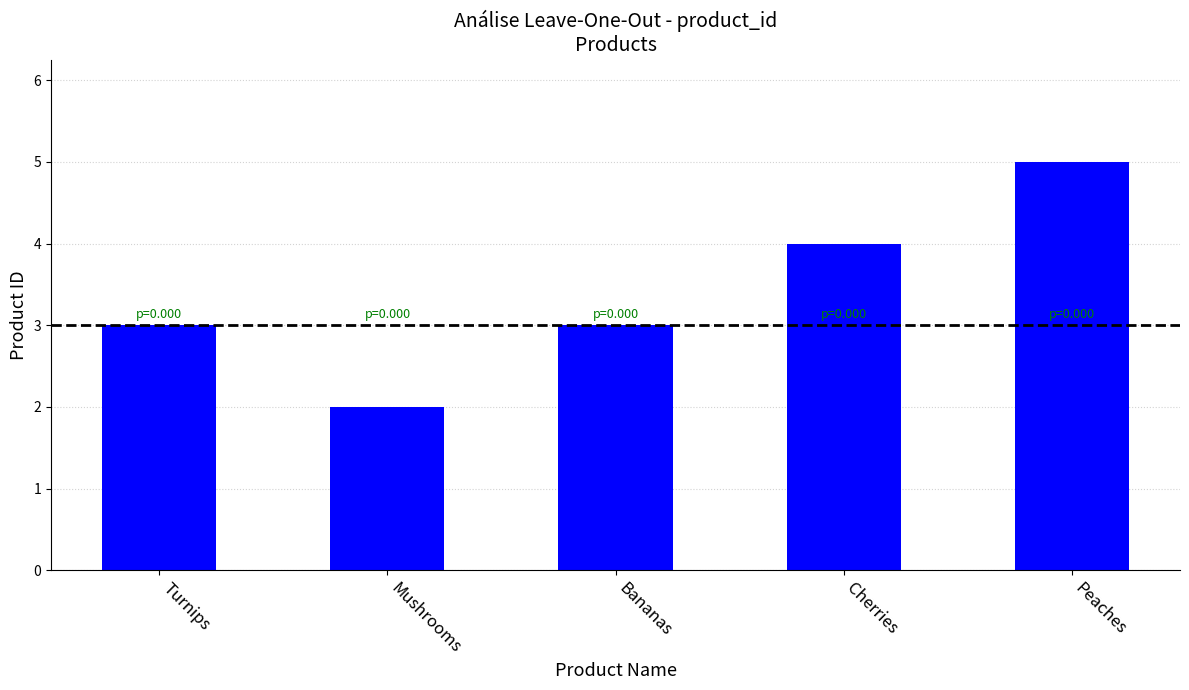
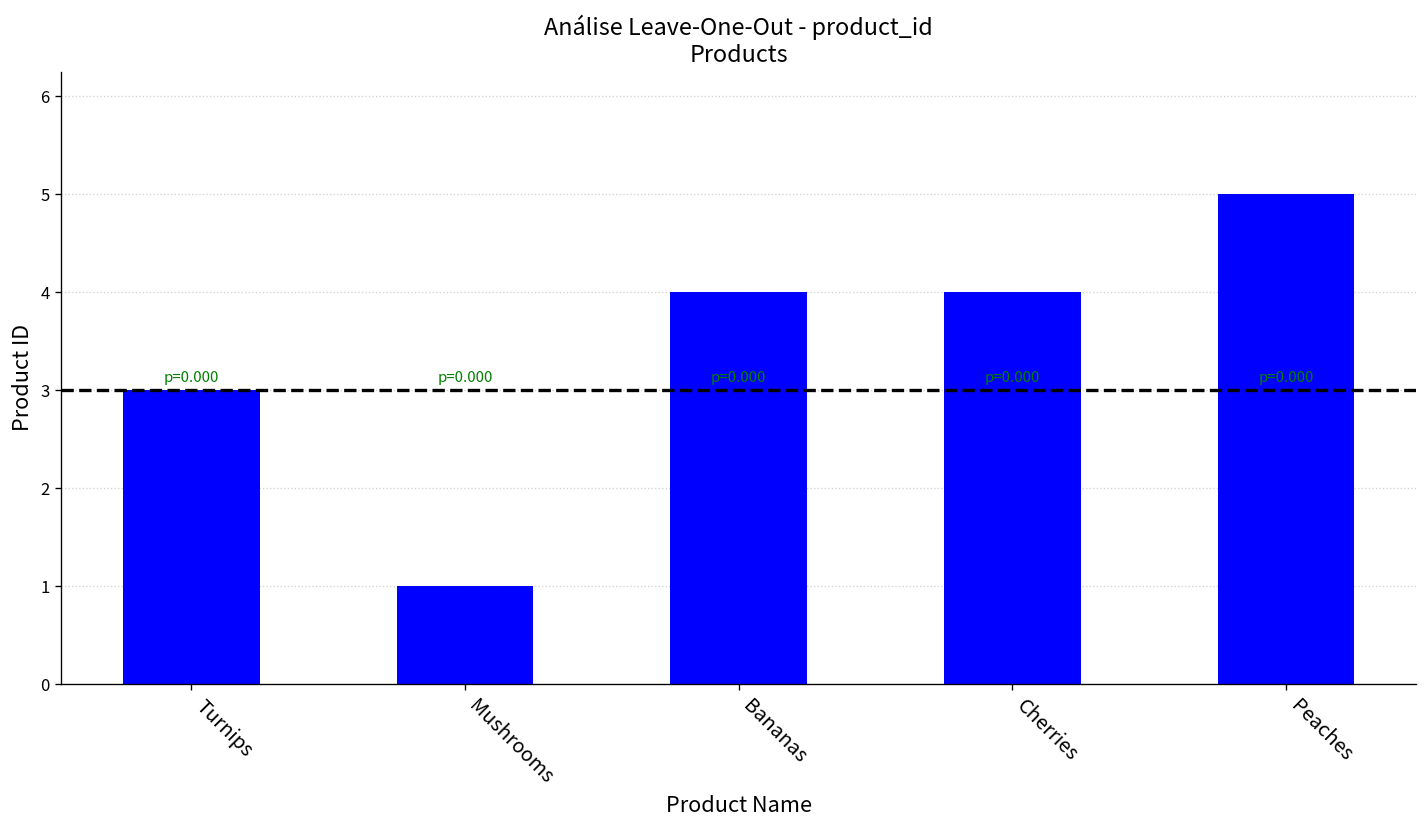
  {
-   "Mushrooms": 2,
-   "Bananas": 3
+   "Mushrooms": 1,
+   "Bananas": 4
  }
